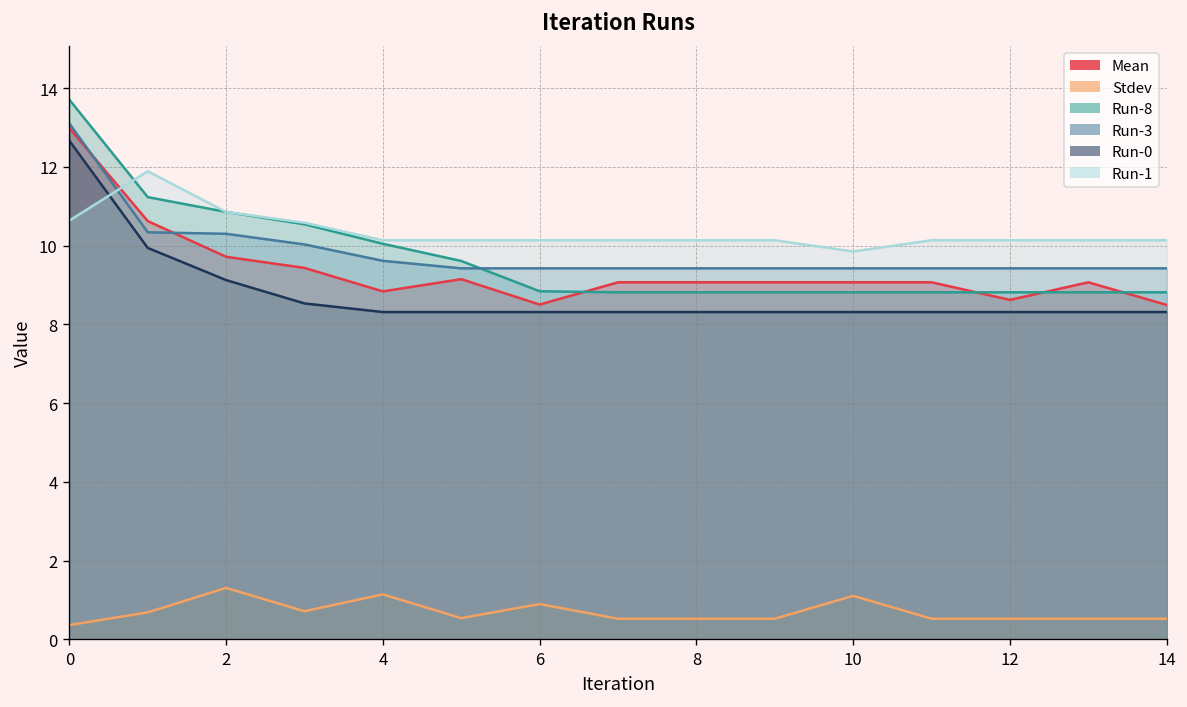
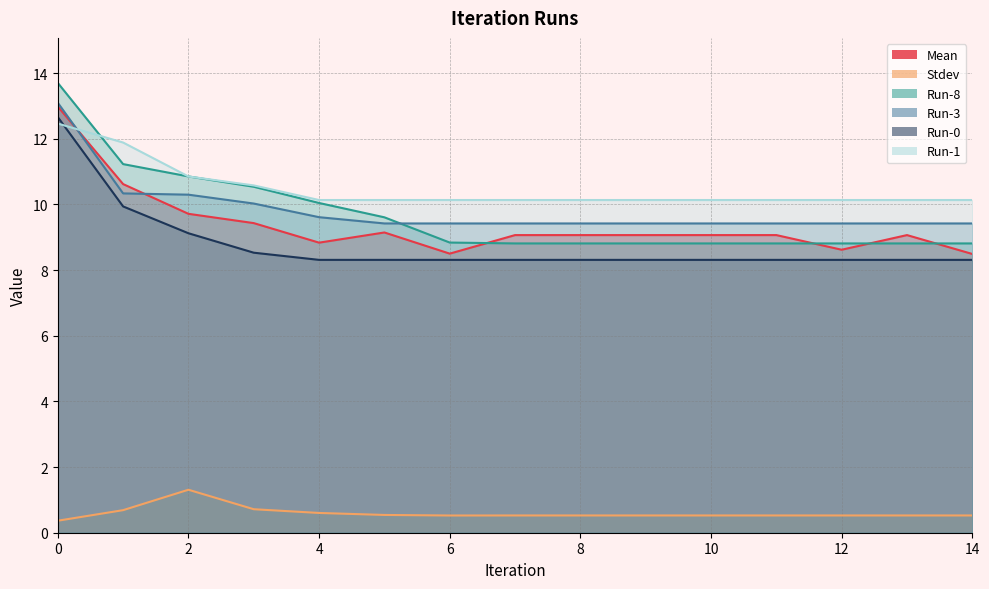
  {
    "Mean": {
      "0": 13.0,
      "2": 9.7,
      "4": 8.8,
      "6": 8.5,
      "8": 9.1,
      "10": 9.1,
      "12": 8.6,
      "14": 8.5
    },
    "Stdev": {
      "0": 0.4,
      "2": 1.3,
-     "4": 1.1,
-     "6": 0.9,
+     "4": 0.6,
+     "6": 0.5,
      "8": 0.5,
-     "10": 1.1,
+     "10": 0.5,
      "12": 0.5,
      "14": 0.5
    },
    "Run-1": {
-     "0": 10.6,
+     "0": 12.5,
      "4": 10.1,
      "6": 10.1,
      "8": 10.1,
-     "10": 9.9,
+     "10": 10.1,
      "12": 10.1,
      "14": 10.1
    }
  }
